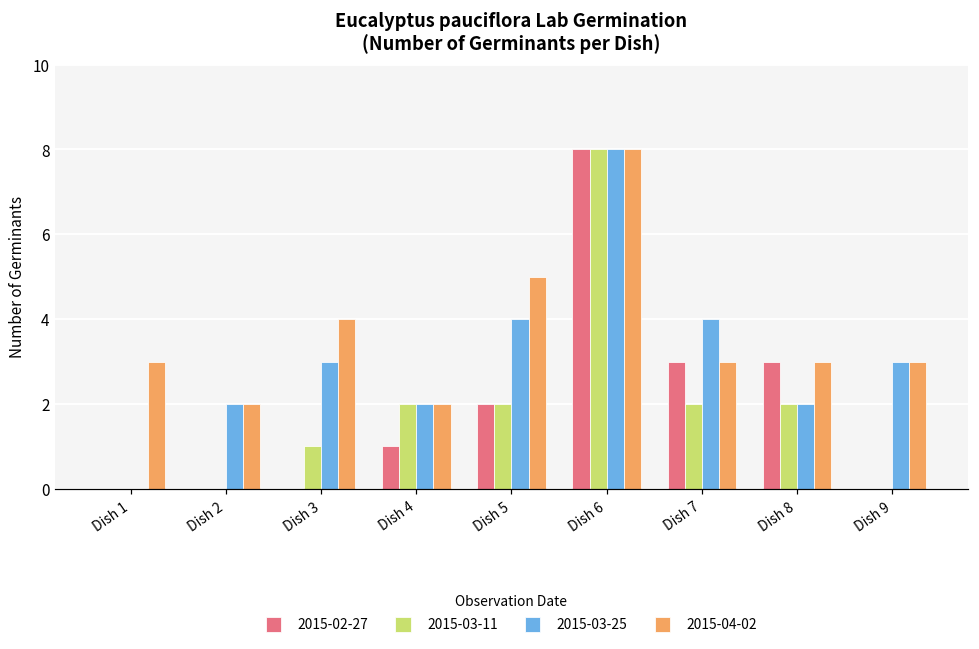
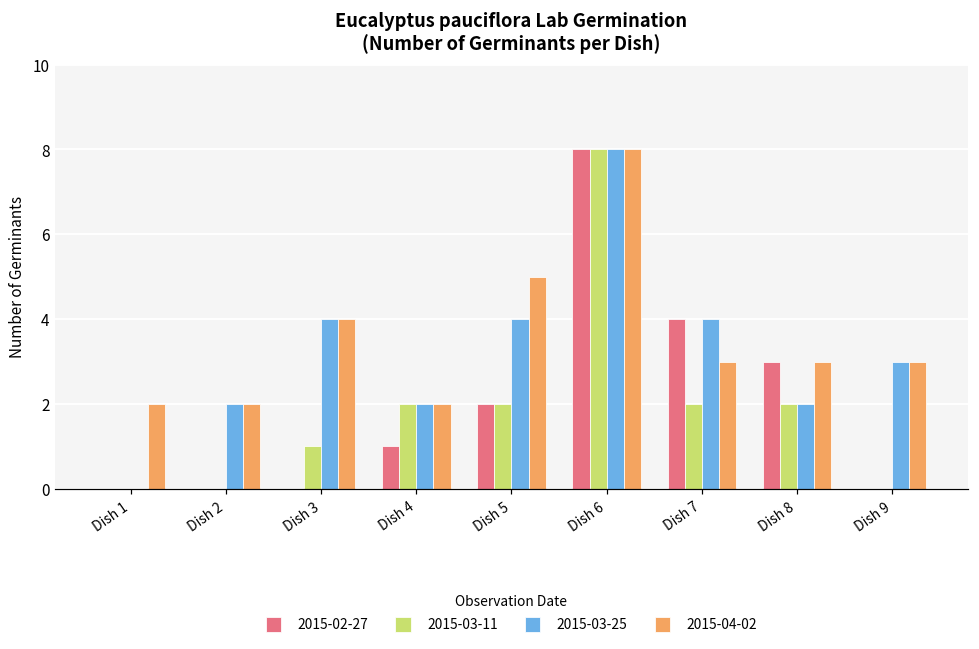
  {
    "2015-02-27": {
      "Dish 1": 0,
      "Dish 2": 0,
      "Dish 3": 0,
      "Dish 4": 1,
      "Dish 5": 2,
      "Dish 6": 8,
-     "Dish 7": 3,
+     "Dish 7": 4,
      "Dish 8": 3,
      "Dish 9": 0
    },
    "2015-03-11": {
      "Dish 1": 0,
      "Dish 2": 0,
      "Dish 3": 1,
      "Dish 4": 2,
      "Dish 5": 2,
      "Dish 6": 8,
      "Dish 7": 2,
      "Dish 8": 2,
      "Dish 9": 0
    },
    "2015-03-25": {
      "Dish 1": 0,
      "Dish 2": 2,
-     "Dish 3": 3,
+     "Dish 3": 4,
      "Dish 4": 2,
      "Dish 5": 4,
      "Dish 6": 8,
      "Dish 7": 4,
      "Dish 8": 2,
      "Dish 9": 3
    },
    "2015-04-02": {
-     "Dish 1": 3,
+     "Dish 1": 2,
      "Dish 2": 2,
      "Dish 3": 4,
      "Dish 4": 2,
      "Dish 5": 5,
      "Dish 6": 8,
      "Dish 7": 3,
      "Dish 8": 3,
      "Dish 9": 3
    }
  }
